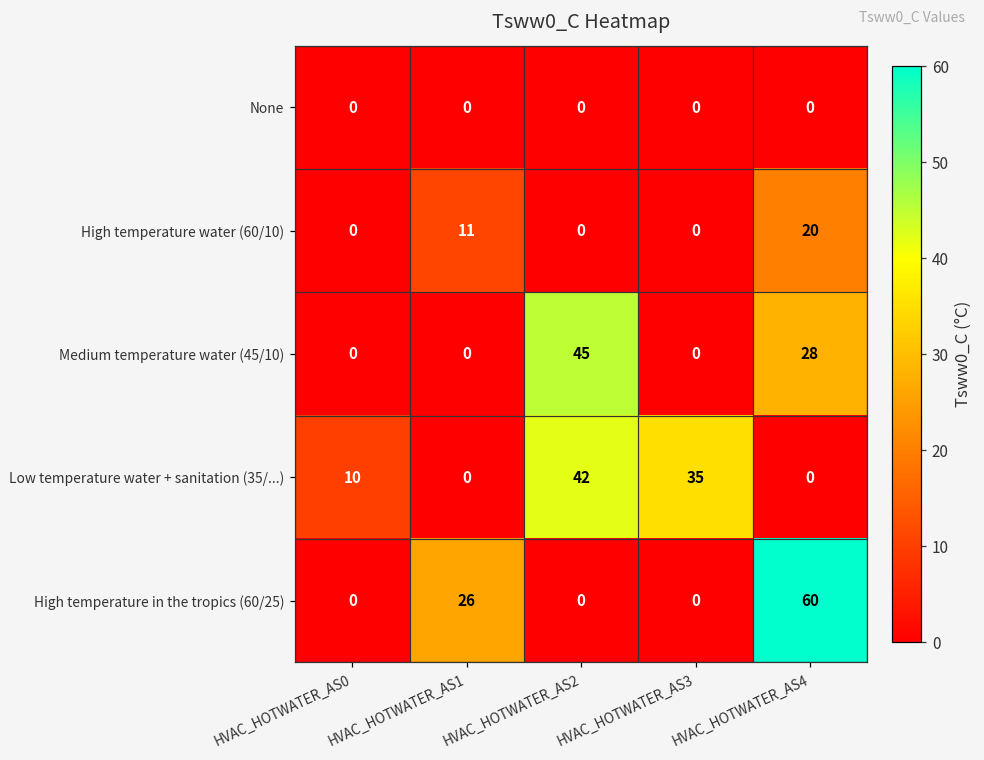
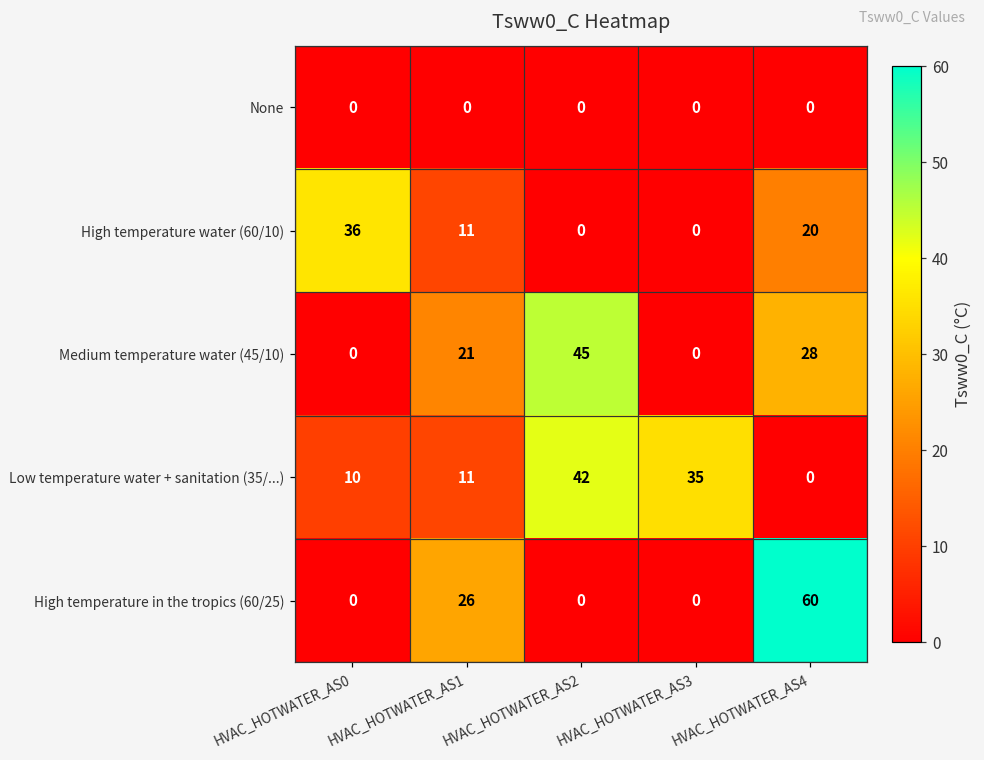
  {
    "None": {
      "HVAC_HOTWATER_AS0": 0,
      "HVAC_HOTWATER_AS1": 0,
      "HVAC_HOTWATER_AS2": 0,
      "HVAC_HOTWATER_AS3": 0,
      "HVAC_HOTWATER_AS4": 0
    },
    "High temperature water (60/10)": {
-     "HVAC_HOTWATER_AS0": 0,
+     "HVAC_HOTWATER_AS0": 36,
      "HVAC_HOTWATER_AS1": 11,
      "HVAC_HOTWATER_AS2": 0,
      "HVAC_HOTWATER_AS3": 0,
      "HVAC_HOTWATER_AS4": 20
    },
    "Medium temperature water (45/10)": {
      "HVAC_HOTWATER_AS0": 0,
-     "HVAC_HOTWATER_AS1": 0,
+     "HVAC_HOTWATER_AS1": 21,
      "HVAC_HOTWATER_AS2": 45,
      "HVAC_HOTWATER_AS3": 0,
      "HVAC_HOTWATER_AS4": 28
    },
    "Low temperature water + sanitation (35/...)": {
      "HVAC_HOTWATER_AS0": 10,
-     "HVAC_HOTWATER_AS1": 0,
+     "HVAC_HOTWATER_AS1": 11,
      "HVAC_HOTWATER_AS2": 42,
      "HVAC_HOTWATER_AS3": 35,
      "HVAC_HOTWATER_AS4": 0
    },
    "High temperature in the tropics (60/25)": {
      "HVAC_HOTWATER_AS0": 0,
      "HVAC_HOTWATER_AS1": 26,
      "HVAC_HOTWATER_AS2": 0,
      "HVAC_HOTWATER_AS3": 0,
      "HVAC_HOTWATER_AS4": 60
    }
  }
